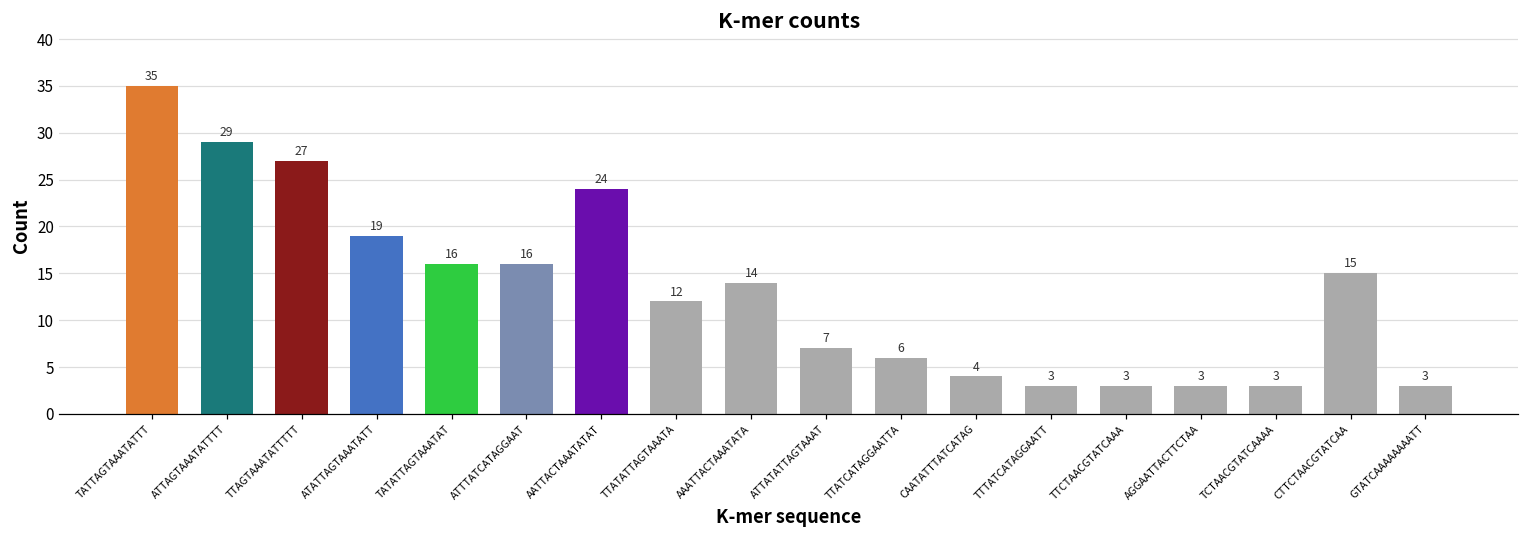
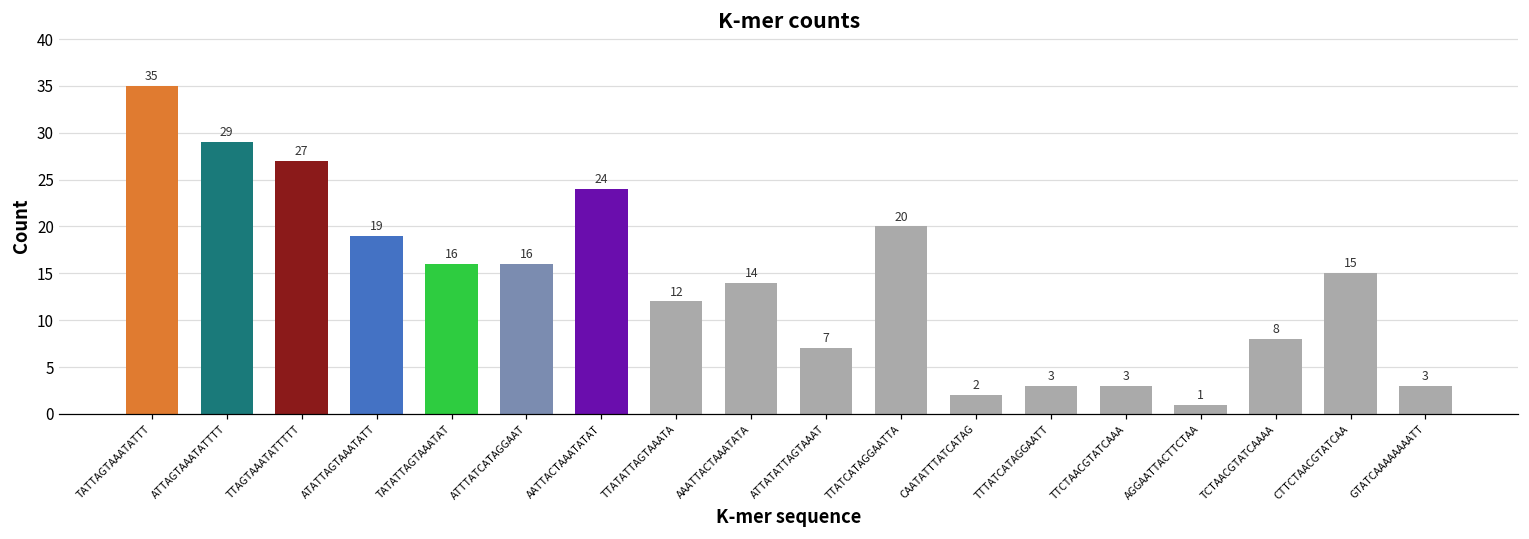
  {
    "TATTAGTAAATATTT": 35,
    "ATTAGTAAATATTTT": 29,
    "TTAGTAAATATTTTT": 27,
    "ATATTAGTAAATATT": 19,
    "TATATTAGTAAATAT": 16,
    "ATTTATCATAGGAAT": 16,
    "AATTACTAAATATAT": 24,
    "TTATATTAGTAAATA": 12,
    "AAATTACTAAATATA": 14,
    "ATTATATTAGTAAAT": 7,
-   "TTATCATAGGAATTA": 6,
-   "CAATATTTATCATAG": 4,
+   "TTATCATAGGAATTA": 20,
+   "CAATATTTATCATAG": 2,
    "TTTATCATAGGAATT": 3,
    "TTCTAACGTATCAAA": 3,
-   "AGGAATTACTTCTAA": 3,
-   "TCTAACGTATCAAAA": 3,
+   "AGGAATTACTTCTAA": 1,
+   "TCTAACGTATCAAAA": 8,
    "CTTCTAACGTATCAA": 15,
    "GTATCAAAAAAAATT": 3
  }
